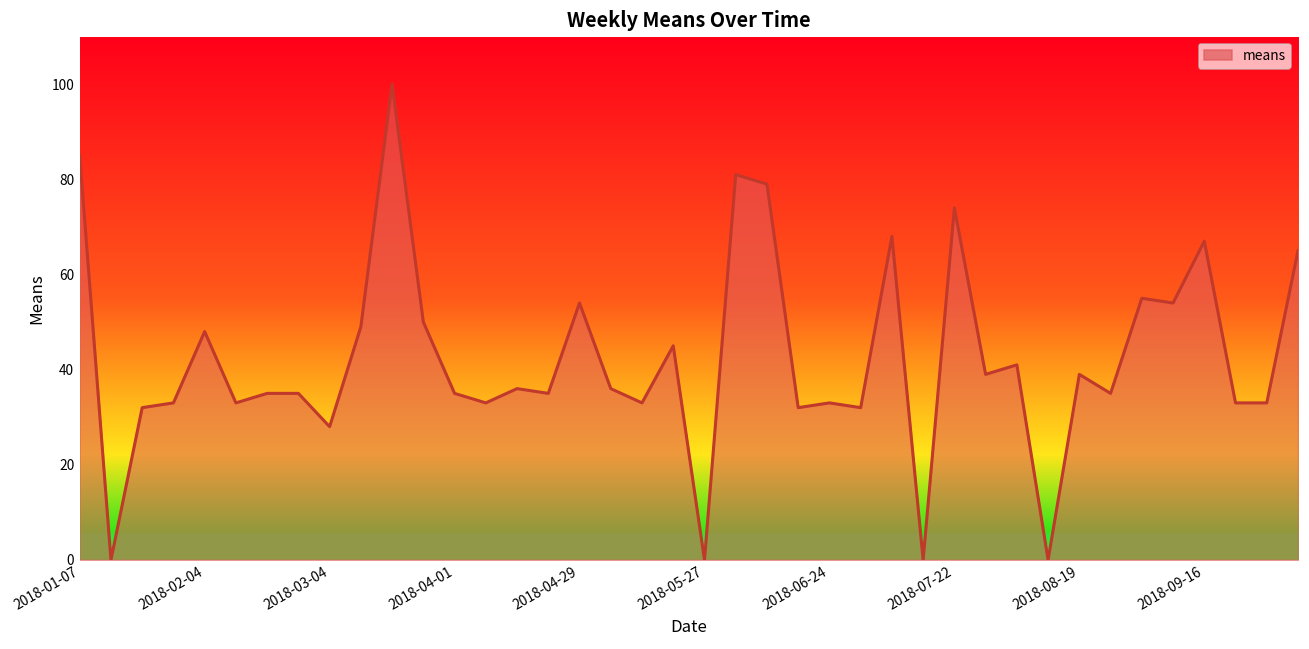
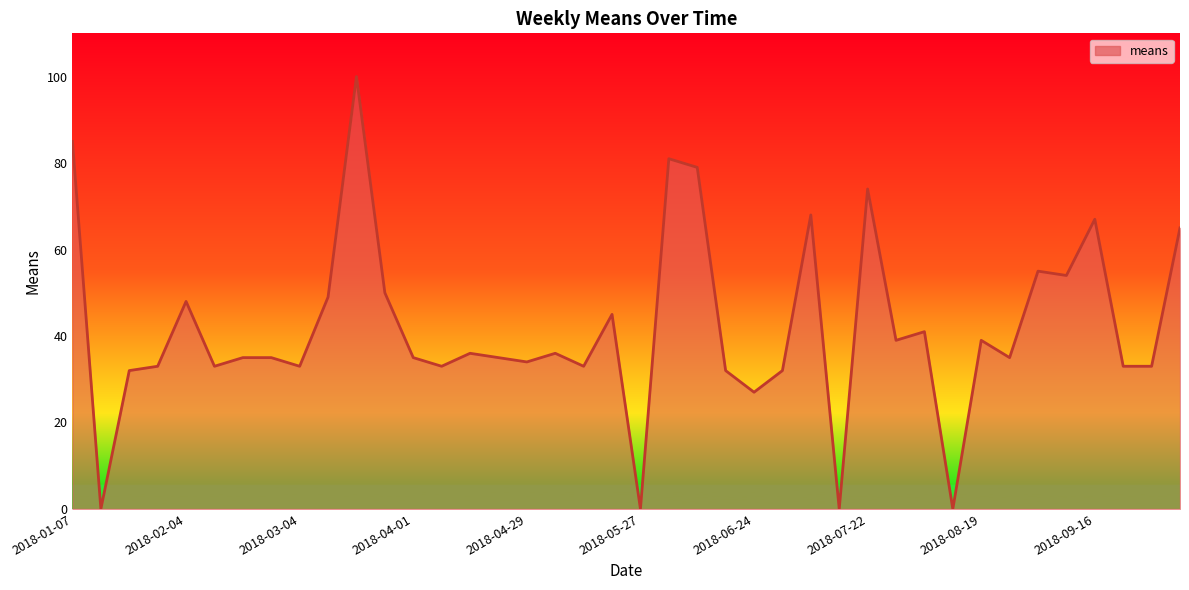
  {
    "2018-01-07": 85,
    "2018-02-04": 48,
-   "2018-03-04": 28,
+   "2018-03-04": 33,
    "2018-04-01": 35,
-   "2018-04-29": 54,
+   "2018-04-29": 34,
    "2018-05-27": 0,
-   "2018-06-24": 33,
+   "2018-06-24": 27,
    "2018-07-22": 74,
    "2018-08-19": 39,
    "2018-09-16": 67
  }
